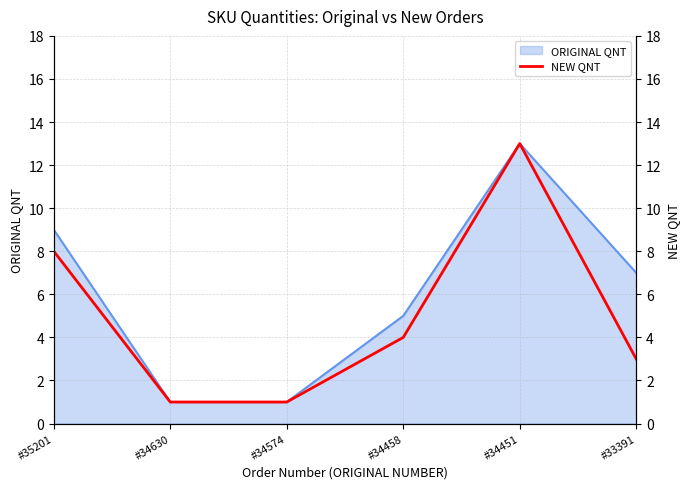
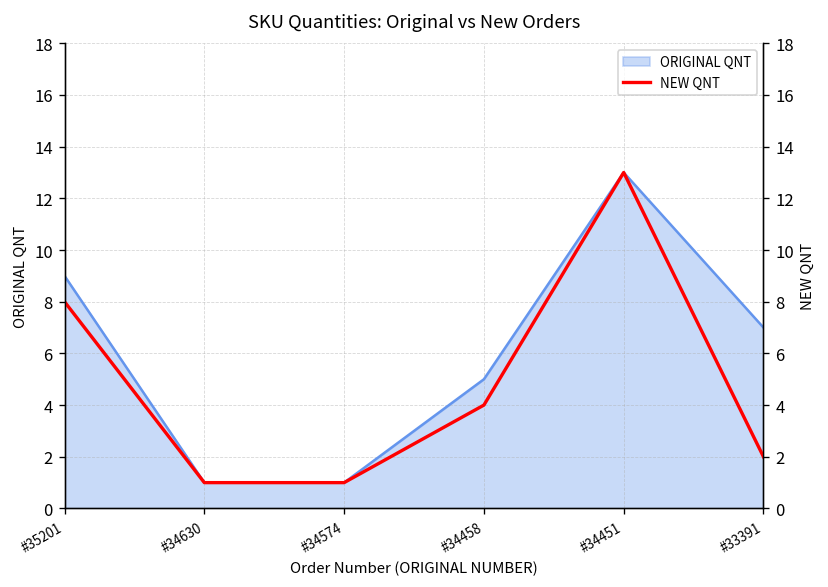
  {
    "ORIGINAL QNT": {
      "#35201": 9.0,
      "#34630": 1.0,
      "#34574": 1.0,
      "#34458": 5.0,
      "#34451": 13.0,
      "#33391": 7.0
    },
    "NEW QNT": {
      "#35201": 8,
      "#34630": 1,
      "#34574": 1,
      "#34458": 4,
      "#34451": 13,
-     "#33391": 3
+     "#33391": 2
    }
  }
